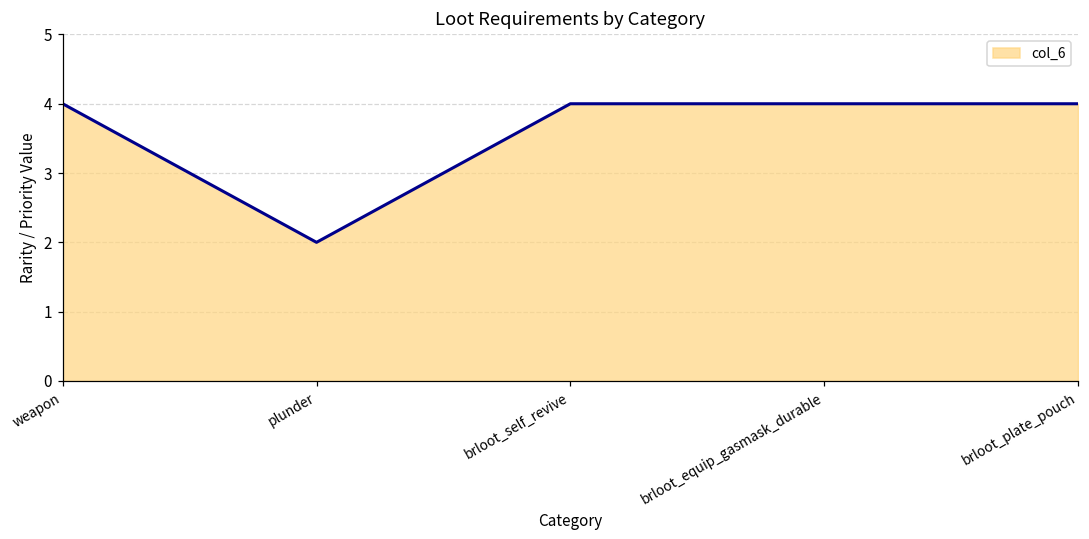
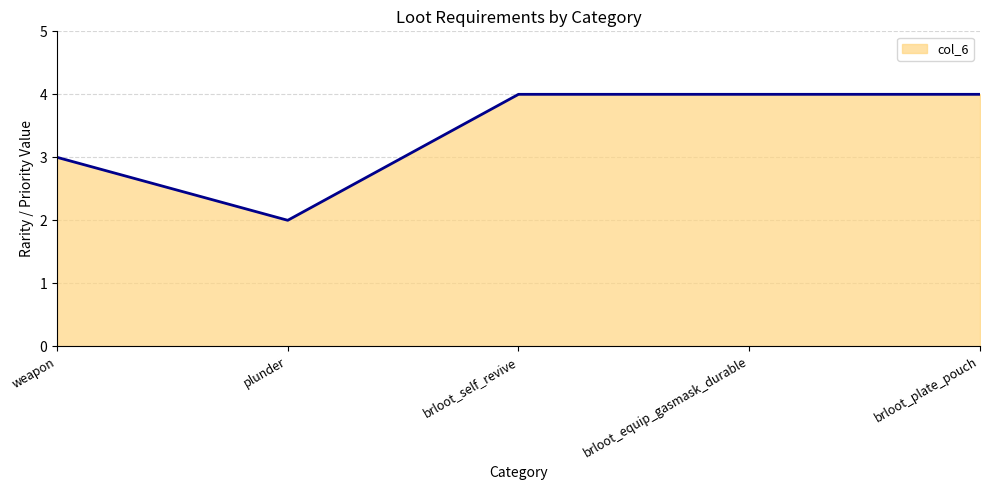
  {
-   "weapon": 4,
+   "weapon": 3,
    "plunder": 2,
    "brloot_self_revive": 4,
    "brloot_equip_gasmask_durable": 4,
    "brloot_plate_pouch": 4
  }
